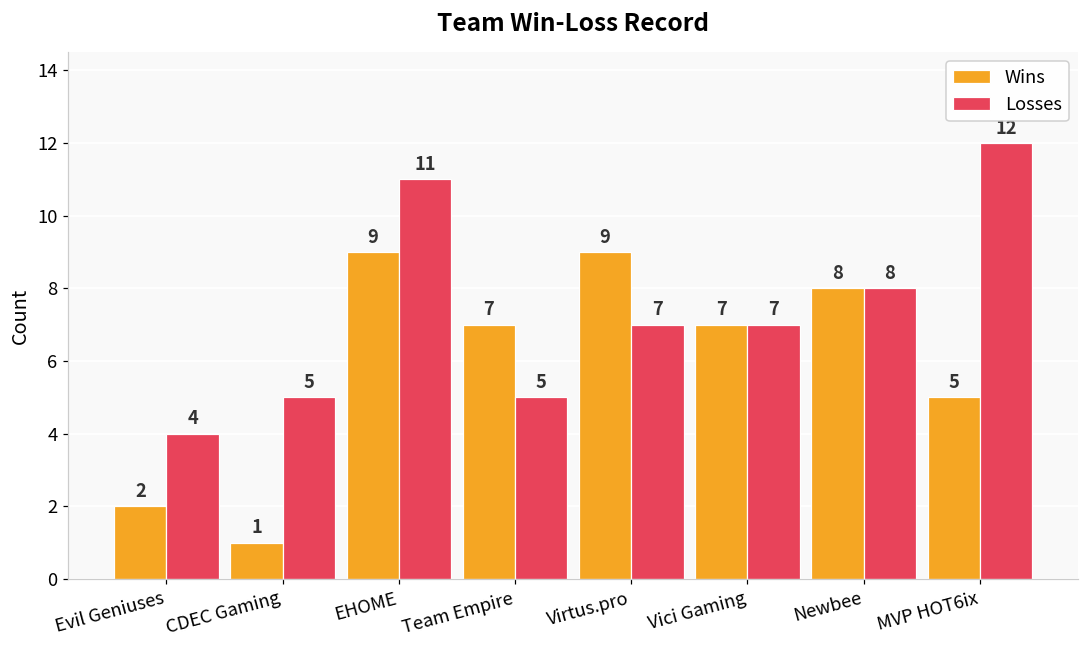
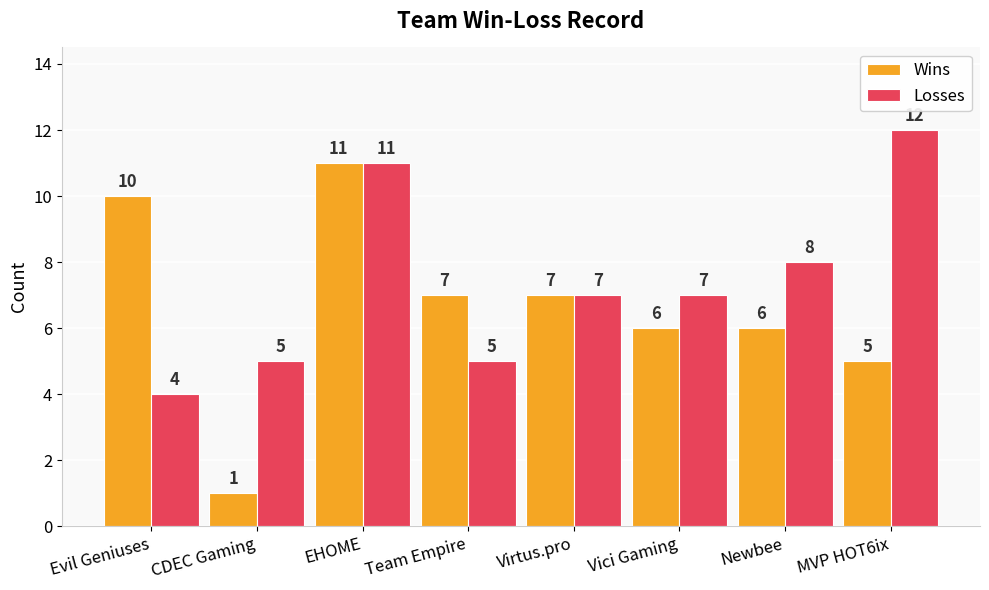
  {
    "Wins": {
-     "Evil Geniuses": 2,
+     "Evil Geniuses": 10,
      "CDEC Gaming": 1,
-     "EHOME": 9,
+     "EHOME": 11,
      "Team Empire": 7,
-     "Virtus.pro": 9,
-     "Vici Gaming": 7,
-     "Newbee": 8,
+     "Virtus.pro": 7,
+     "Vici Gaming": 6,
+     "Newbee": 6,
      "MVP HOT6ix": 5
    },
    "Losses": {
      "Evil Geniuses": 4,
      "CDEC Gaming": 5,
      "EHOME": 11,
      "Team Empire": 5,
      "Virtus.pro": 7,
      "Vici Gaming": 7,
      "Newbee": 8
    }
  }
